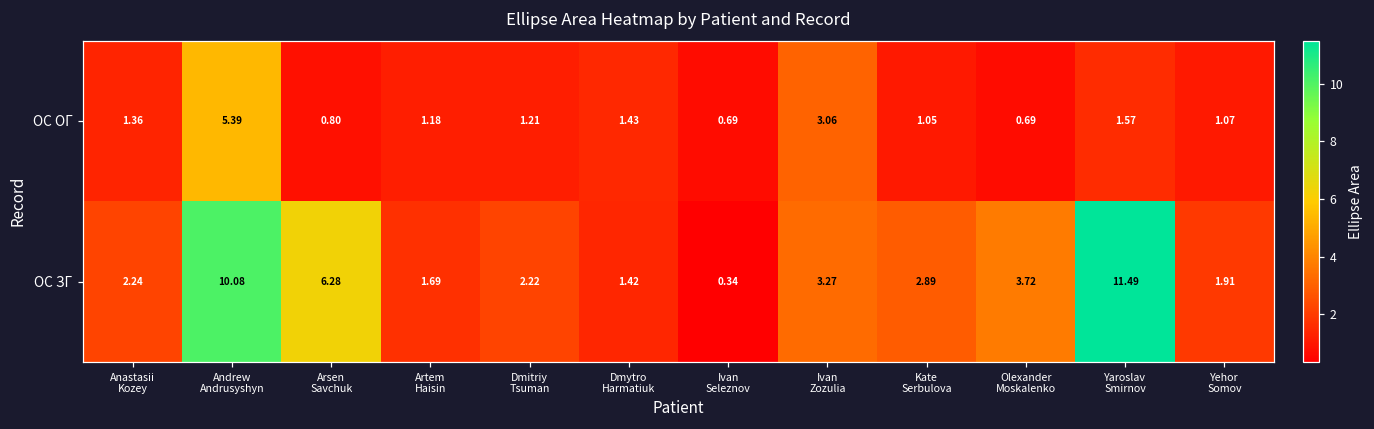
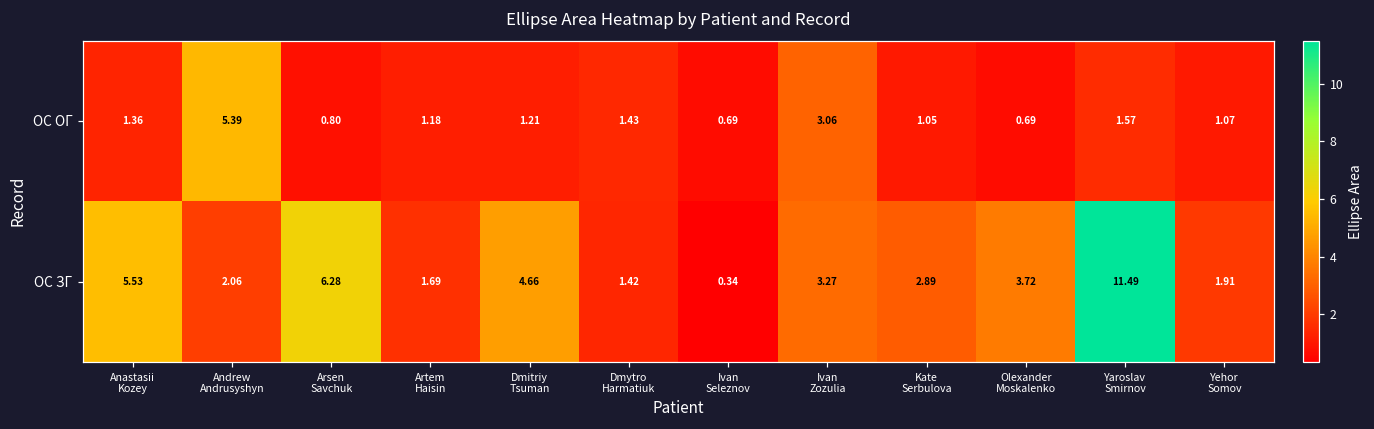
  {
    "ОС ОГ": {
      "Anastasii Kozey": 1.36,
      "Andrew Andrusyshyn": 5.39,
      "Arsen Savchuk": 0.80,
      "Artem Haisin": 1.18,
      "Dmitriy Tsuman": 1.21,
      "Dmytro Harmatiuk": 1.43,
      "Ivan Seleznov": 0.69,
      "Ivan Zozulia": 3.06,
      "Kate Serbulova": 1.05,
      "Olexander Moskalenko": 0.69,
      "Yaroslav Smirnov": 1.57,
      "Yehor Somov": 1.07
    },
    "ОС ЗГ": {
-     "Anastasii Kozey": 2.24,
-     "Andrew Andrusyshyn": 10.08,
+     "Anastasii Kozey": 5.53,
+     "Andrew Andrusyshyn": 2.06,
      "Arsen Savchuk": 6.28,
      "Artem Haisin": 1.69,
-     "Dmitriy Tsuman": 2.22,
+     "Dmitriy Tsuman": 4.66,
      "Dmytro Harmatiuk": 1.42,
      "Ivan Seleznov": 0.34,
      "Ivan Zozulia": 3.27,
      "Kate Serbulova": 2.89,
      "Olexander Moskalenko": 3.72,
      "Yaroslav Smirnov": 11.49,
      "Yehor Somov": 1.91
    }
  }
